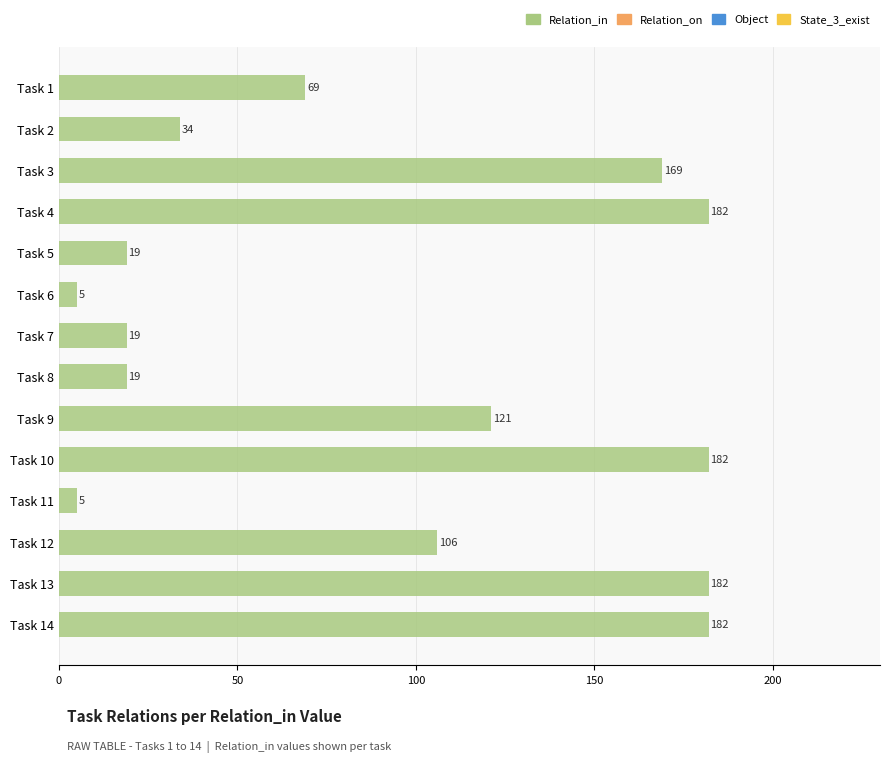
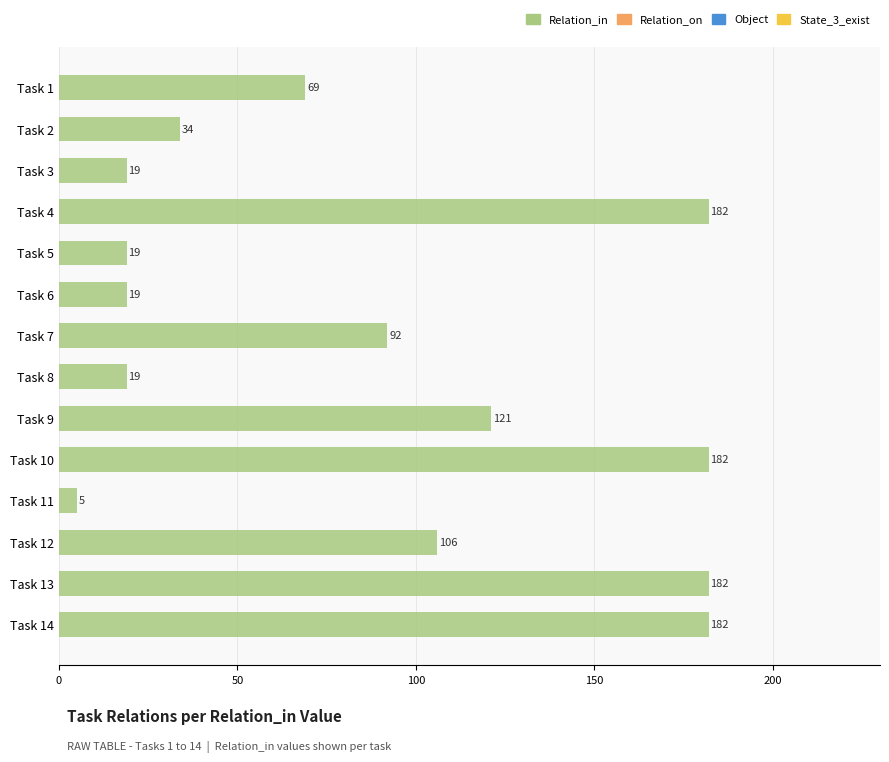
  {
    "Task 1": 69,
    "Task 2": 34,
-   "Task 3": 169,
+   "Task 3": 19,
    "Task 4": 182,
    "Task 5": 19,
-   "Task 6": 5,
-   "Task 7": 19,
+   "Task 6": 19,
+   "Task 7": 92,
    "Task 8": 19,
    "Task 9": 121,
    "Task 10": 182,
    "Task 11": 5,
    "Task 12": 106,
    "Task 13": 182,
    "Task 14": 182
  }
